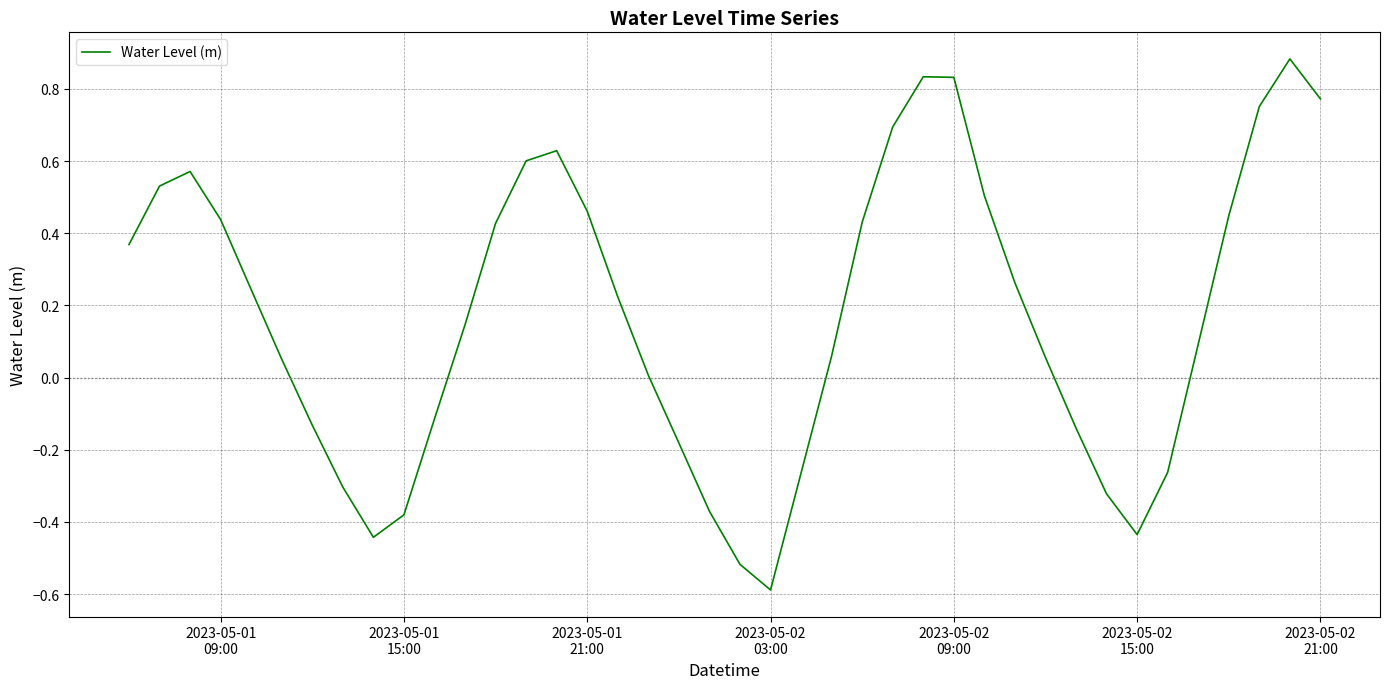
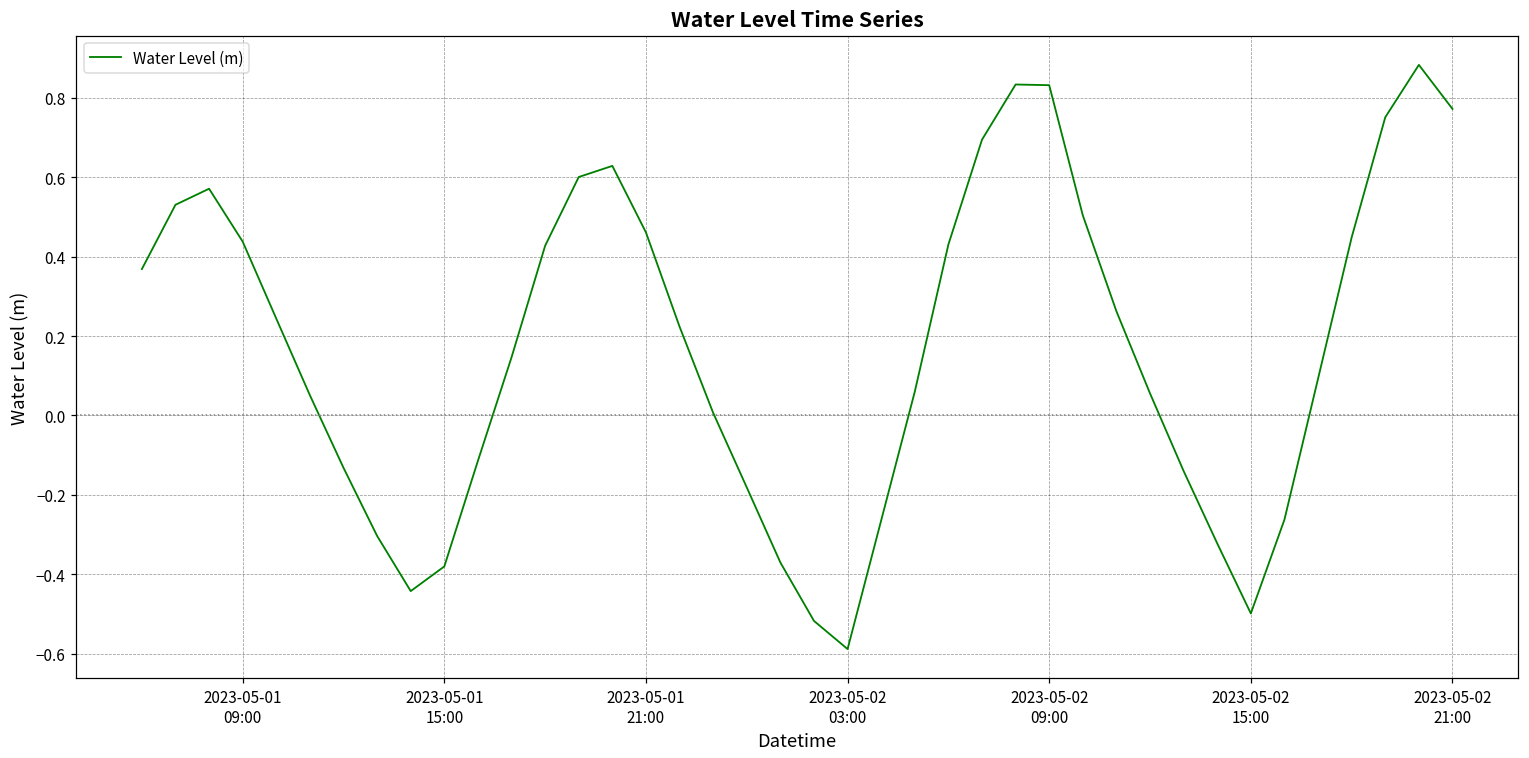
  {
    "2023-05-01 09:00": 0.44,
    "2023-05-01 15:00": -0.38,
    "2023-05-01 21:00": 0.46,
    "2023-05-02 03:00": -0.59,
    "2023-05-02 09:00": 0.83,
-   "2023-05-02 15:00": -0.44,
+   "2023-05-02 15:00": -0.50,
    "2023-05-02 21:00": 0.77
  }
